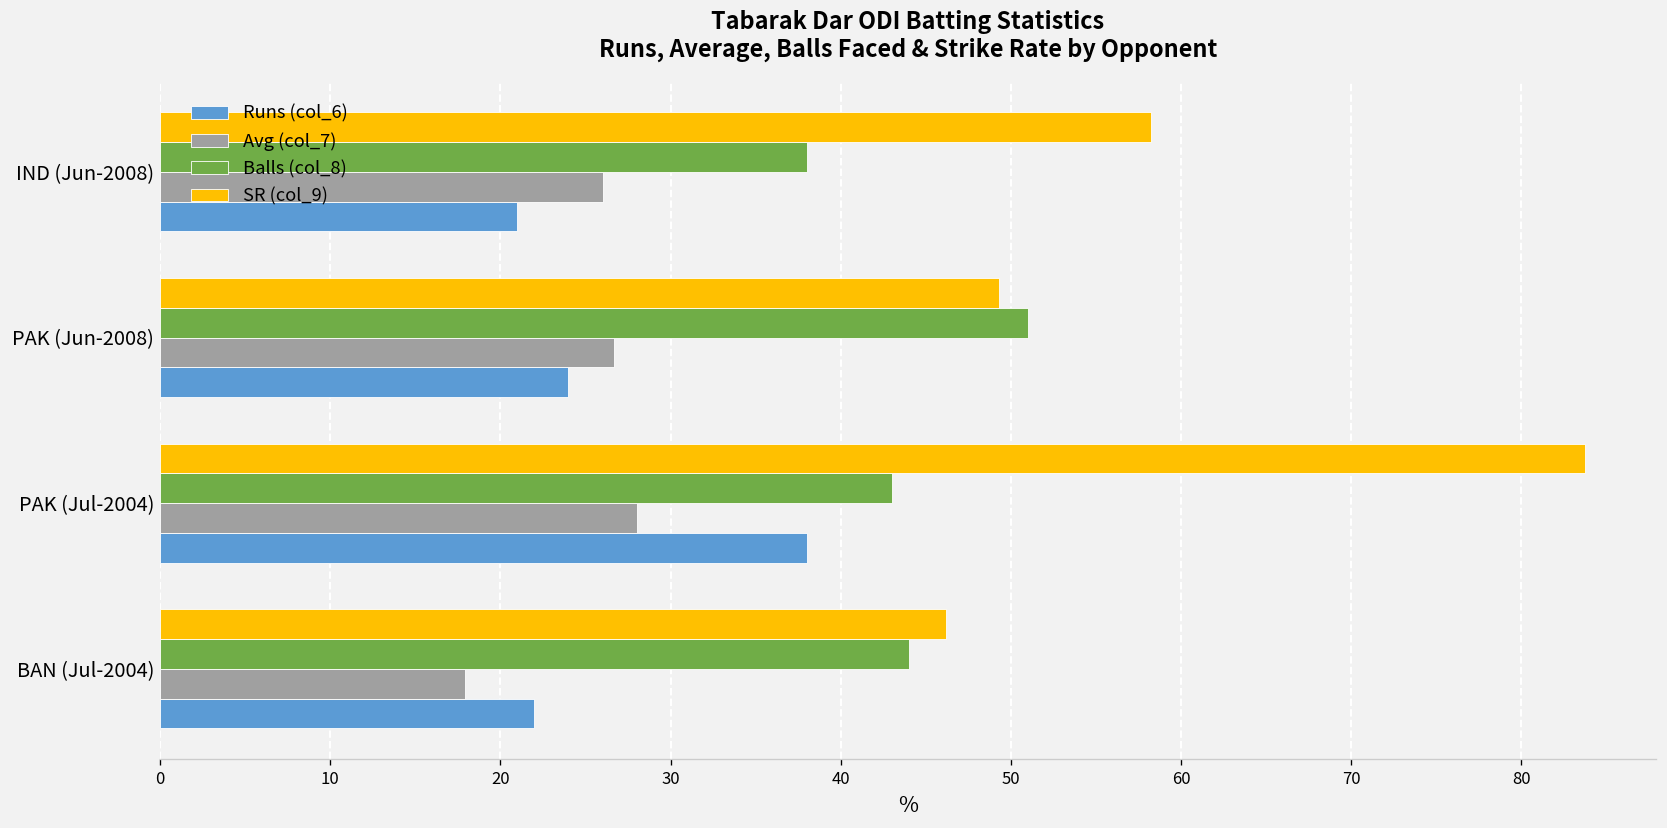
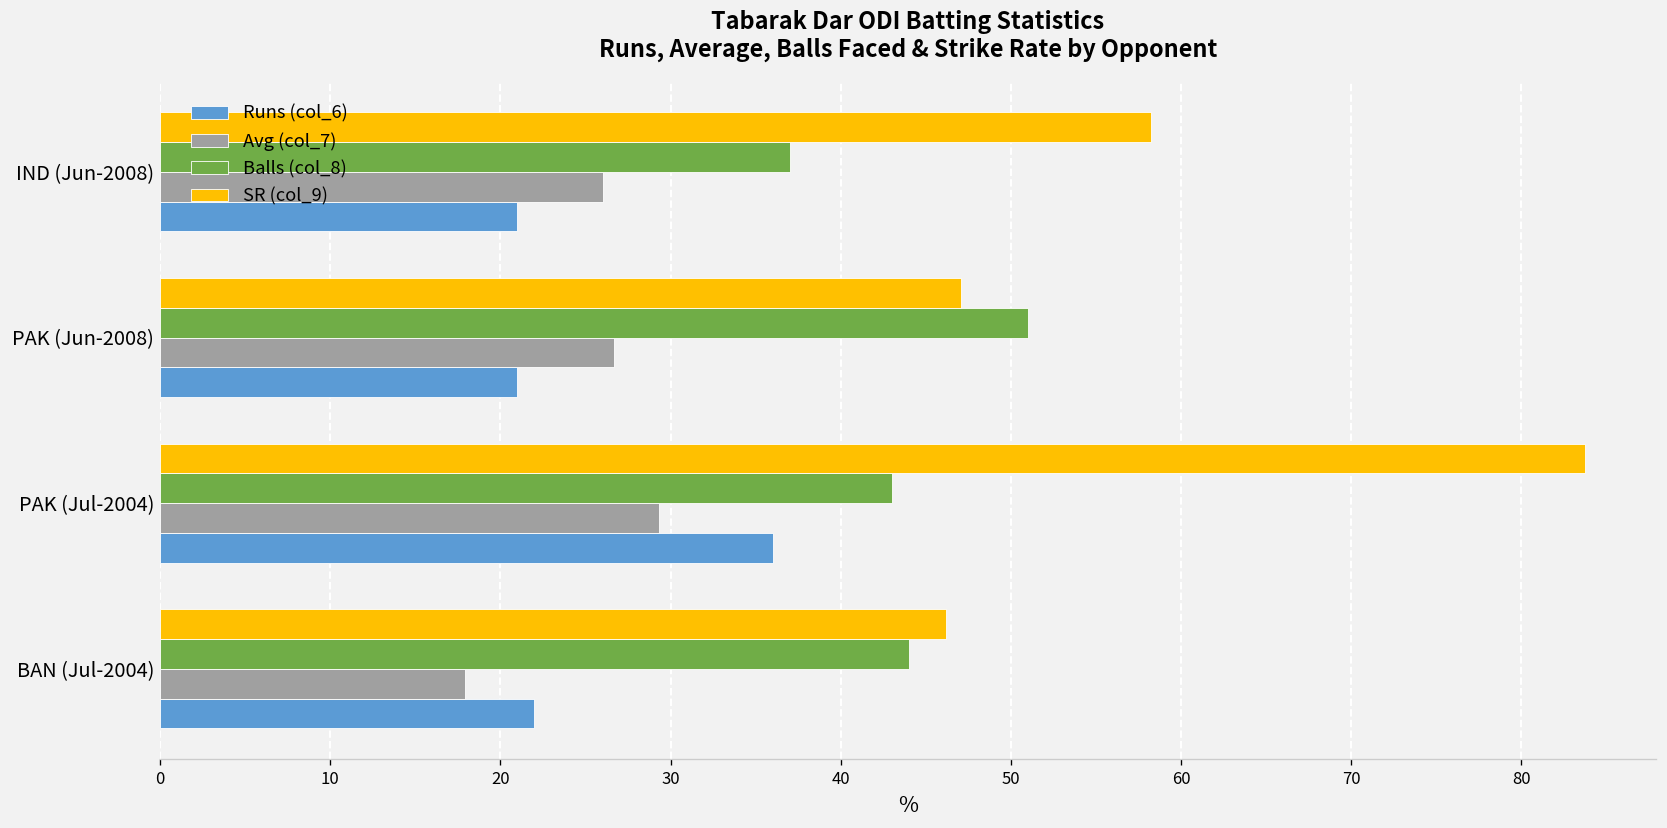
  {
    "Runs (col_6)": {
      "IND (Jun-2008)": 21,
-     "PAK (Jun-2008)": 24,
-     "PAK (Jul-2004)": 38,
+     "PAK (Jun-2008)": 21,
+     "PAK (Jul-2004)": 36,
      "BAN (Jul-2004)": 22
    },
    "Avg (col_7)": {
      "IND (Jun-2008)": 26.0,
      "PAK (Jun-2008)": 26.7,
-     "PAK (Jul-2004)": 28.0,
+     "PAK (Jul-2004)": 29.3,
      "BAN (Jul-2004)": 17.9
    },
    "Balls (col_8)": {
-     "IND (Jun-2008)": 38,
+     "IND (Jun-2008)": 37,
      "PAK (Jun-2008)": 51,
      "PAK (Jul-2004)": 43,
      "BAN (Jul-2004)": 44
    },
    "SR (col_9)": {
      "IND (Jun-2008)": 58.3,
-     "PAK (Jun-2008)": 49.3,
+     "PAK (Jun-2008)": 47.1,
      "PAK (Jul-2004)": 83.7,
      "BAN (Jul-2004)": 46.2
    }
  }
